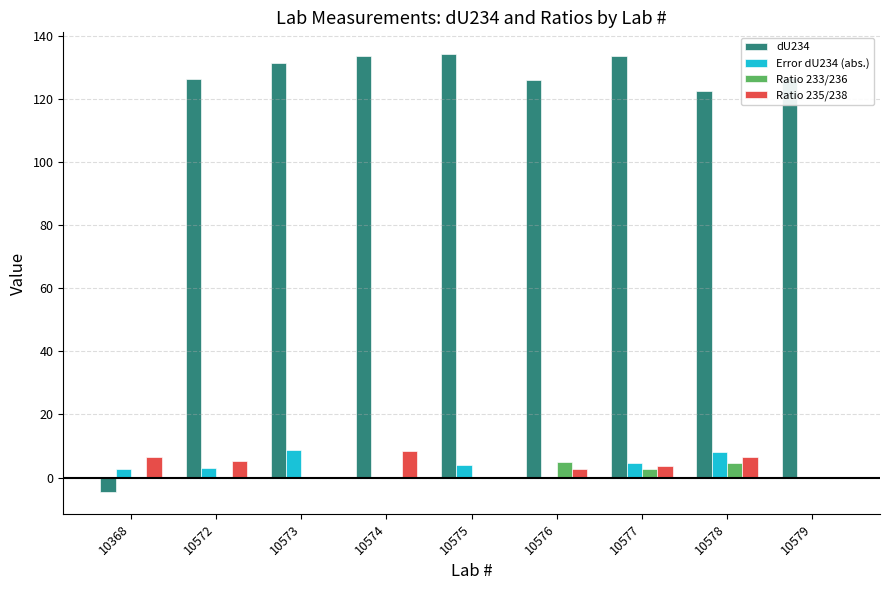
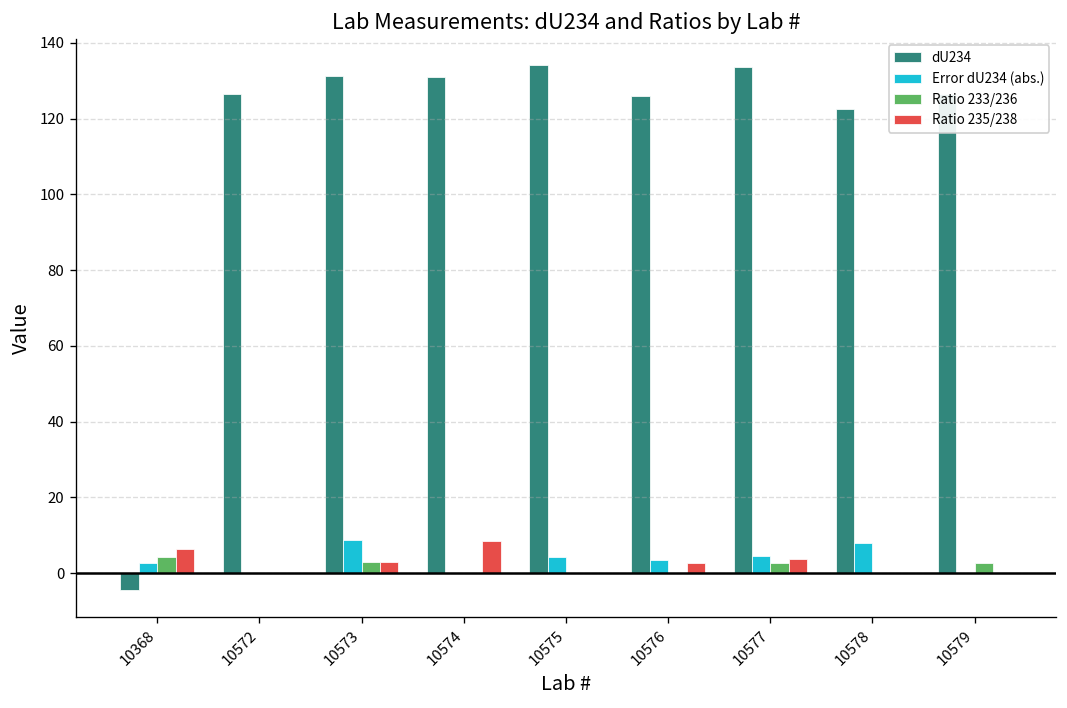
  {
    "dU234": {
      "10368": -5,
      "10572": 126,
      "10573": 131,
-     "10574": 134,
+     "10574": 131,
      "10575": 134,
      "10576": 126,
      "10577": 134,
      "10578": 123
    },
    "Error dU234 (abs.)": {
      "10368": 3,
-     "10572": 3,
+     "10572": 0,
      "10573": 9,
      "10575": 4,
-     "10576": 0,
+     "10576": 4,
      "10577": 5,
      "10578": 8
    },
    "Ratio 233/236": {
-     "10368": 0,
-     "10573": 0,
-     "10576": 5,
+     "10368": 4,
+     "10573": 3,
+     "10576": 0,
      "10577": 3,
-     "10578": 5,
-     "10579": 0
+     "10578": 0,
+     "10579": 3
    },
    "Ratio 235/238": {
      "10368": 6,
-     "10572": 5,
-     "10573": 0,
+     "10572": 0,
+     "10573": 3,
      "10574": 9,
      "10576": 3,
      "10577": 4,
-     "10578": 7
+     "10578": 0
    }
  }
